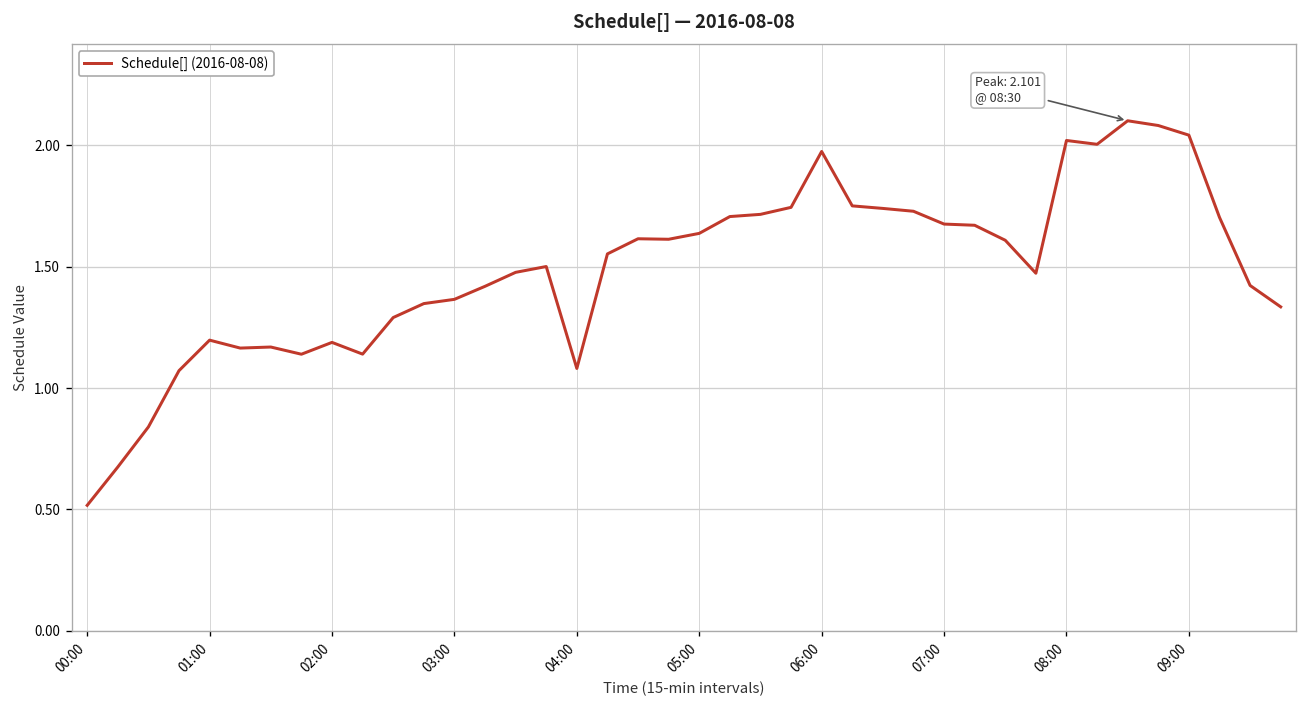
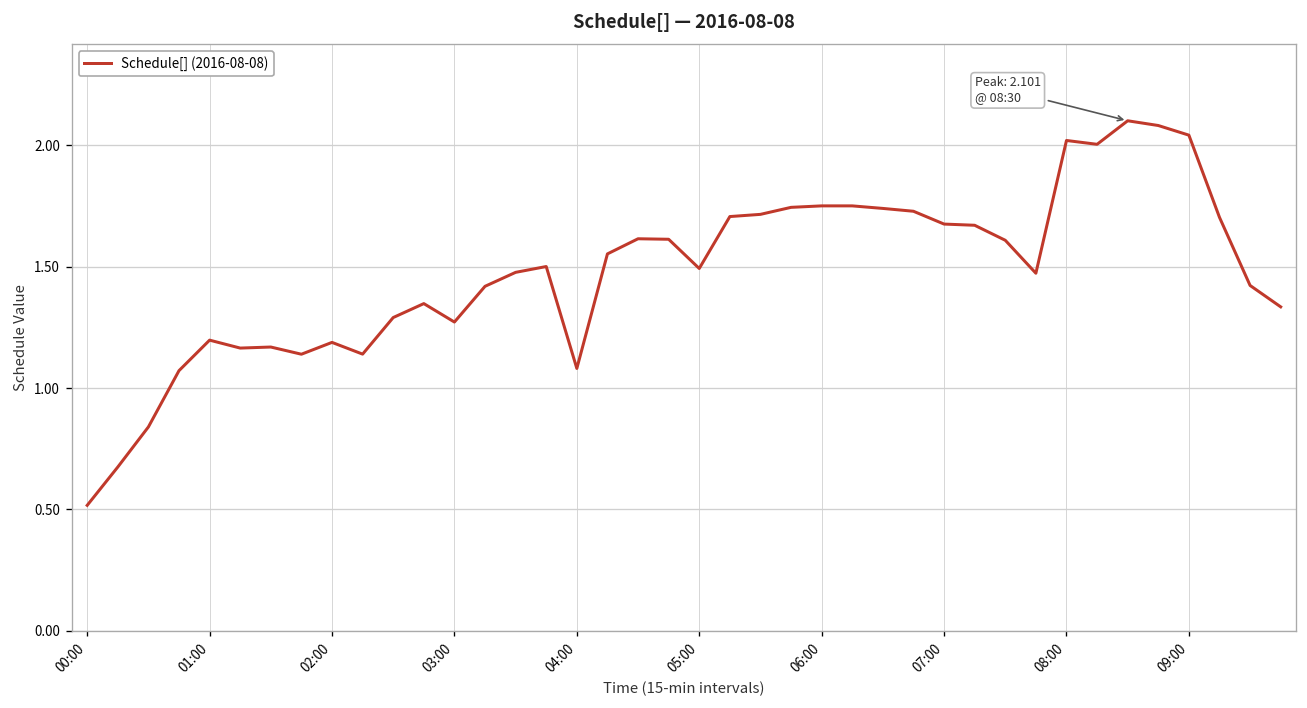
  {
    "00:00": 0.52,
    "01:00": 1.20,
    "02:00": 1.19,
-   "03:00": 1.37,
+   "03:00": 1.27,
    "04:00": 1.08,
-   "05:00": 1.64,
-   "06:00": 1.97,
+   "05:00": 1.49,
+   "06:00": 1.75,
    "07:00": 1.68,
    "08:00": 2.02,
    "09:00": 2.04
  }
